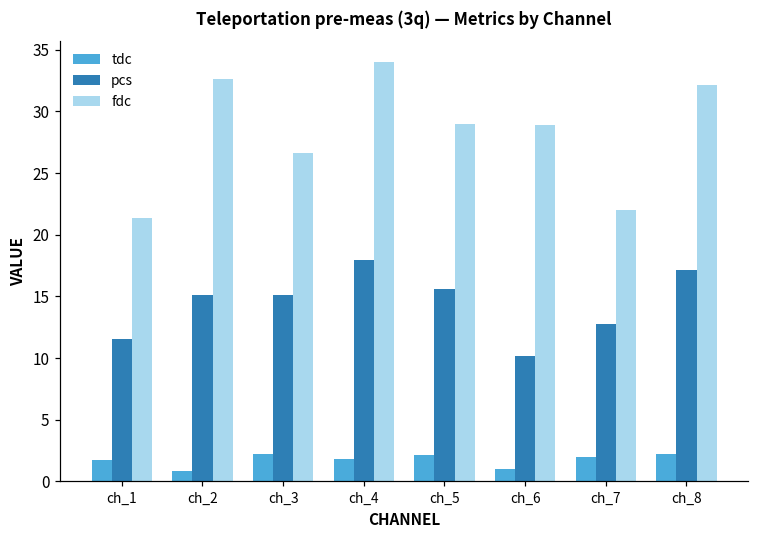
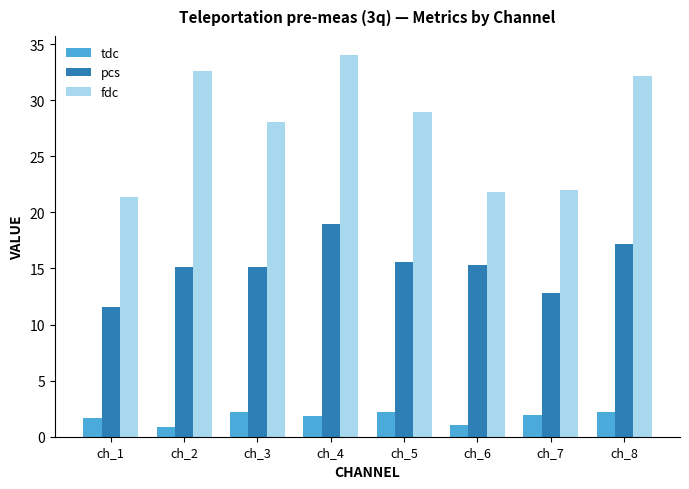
  {
    "tdc": {
      "ch_1": 1.7,
      "ch_2": 0.8,
      "ch_3": 2.2,
      "ch_4": 1.8,
      "ch_5": 2.2,
      "ch_6": 1.0,
      "ch_7": 2.0,
      "ch_8": 2.2
    },
    "pcs": {
      "ch_1": 11.5,
      "ch_2": 15.1,
      "ch_3": 15.1,
-     "ch_4": 17.9,
+     "ch_4": 19.0,
      "ch_5": 15.6,
-     "ch_6": 10.2,
+     "ch_6": 15.3,
      "ch_7": 12.8,
      "ch_8": 17.2
    },
    "fdc": {
      "ch_1": 21.4,
      "ch_2": 32.6,
-     "ch_3": 26.6,
+     "ch_3": 28.1,
      "ch_4": 34.0,
      "ch_5": 29.0,
-     "ch_6": 28.9,
+     "ch_6": 21.9,
      "ch_7": 22.0,
      "ch_8": 32.1
    }
  }
